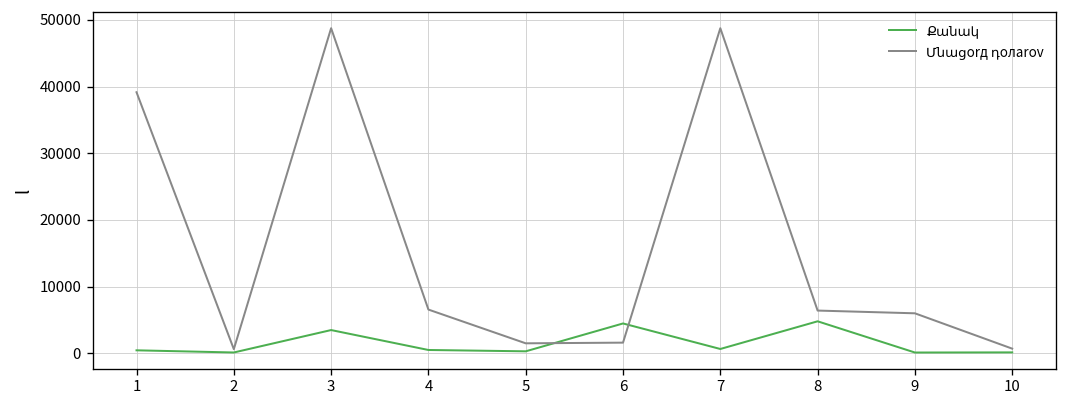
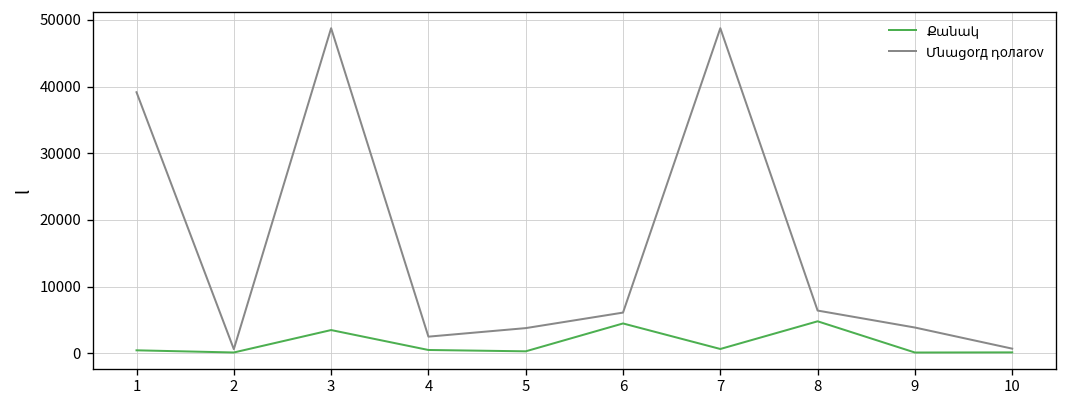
  {
    "Քանակ": {
      "1": 0,
      "2": 0,
      "3": 3000,
      "4": 1000,
      "5": 0,
      "6": 4000,
      "7": 1000,
      "8": 5000,
      "9": 0,
      "10": 0
    },
    "Մնացorд դолarov": {
      "1": 39000,
      "2": 1000,
      "3": 49000,
-     "4": 7000,
-     "5": 2000,
-     "6": 2000,
+     "4": 3000,
+     "5": 4000,
+     "6": 6000,
      "7": 49000,
      "8": 6000,
-     "9": 6000,
+     "9": 4000,
      "10": 1000
    }
  }
